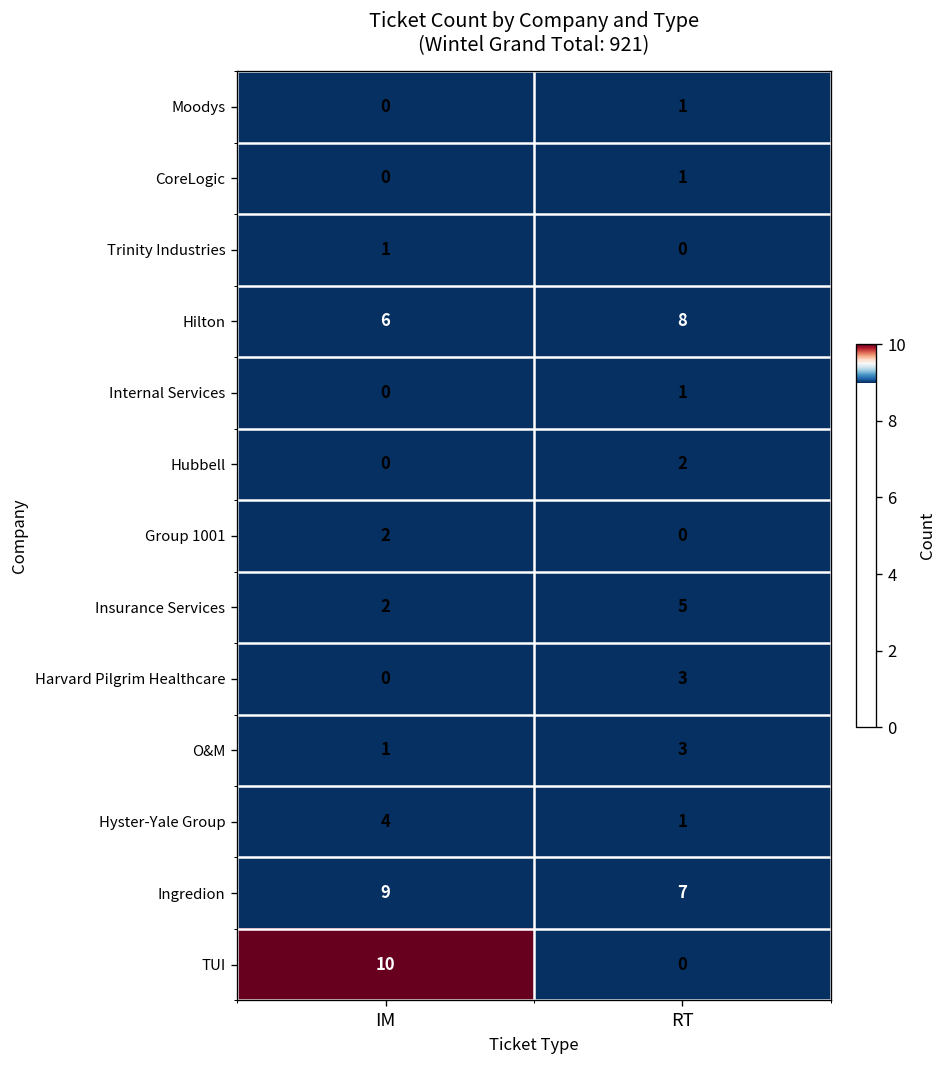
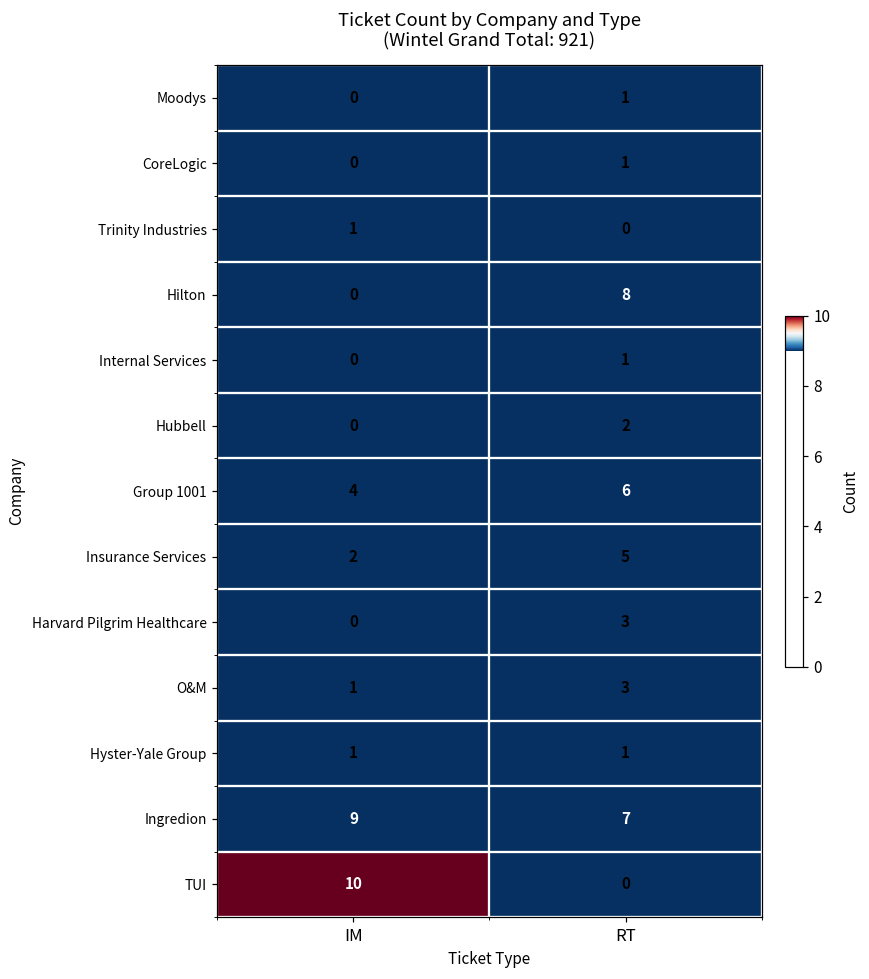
  {
    "Moodys": {
      "IM": 0,
      "RT": 1
    },
    "CoreLogic": {
      "IM": 0,
      "RT": 1
    },
    "Trinity Industries": {
      "IM": 1,
      "RT": 0
    },
    "Hilton": {
-     "IM": 6,
+     "IM": 0,
      "RT": 8
    },
    "Internal Services": {
      "IM": 0,
      "RT": 1
    },
    "Hubbell": {
      "IM": 0,
      "RT": 2
    },
    "Group 1001": {
-     "IM": 2,
-     "RT": 0
+     "IM": 4,
+     "RT": 6
    },
    "Insurance Services": {
      "IM": 2,
      "RT": 5
    },
    "Harvard Pilgrim Healthcare": {
      "IM": 0,
      "RT": 3
    },
    "O&M": {
      "IM": 1,
      "RT": 3
    },
    "Hyster-Yale Group": {
-     "IM": 4,
+     "IM": 1,
      "RT": 1
    },
    "Ingredion": {
      "IM": 9,
      "RT": 7
    },
    "TUI": {
      "IM": 10,
      "RT": 0
    }
  }
